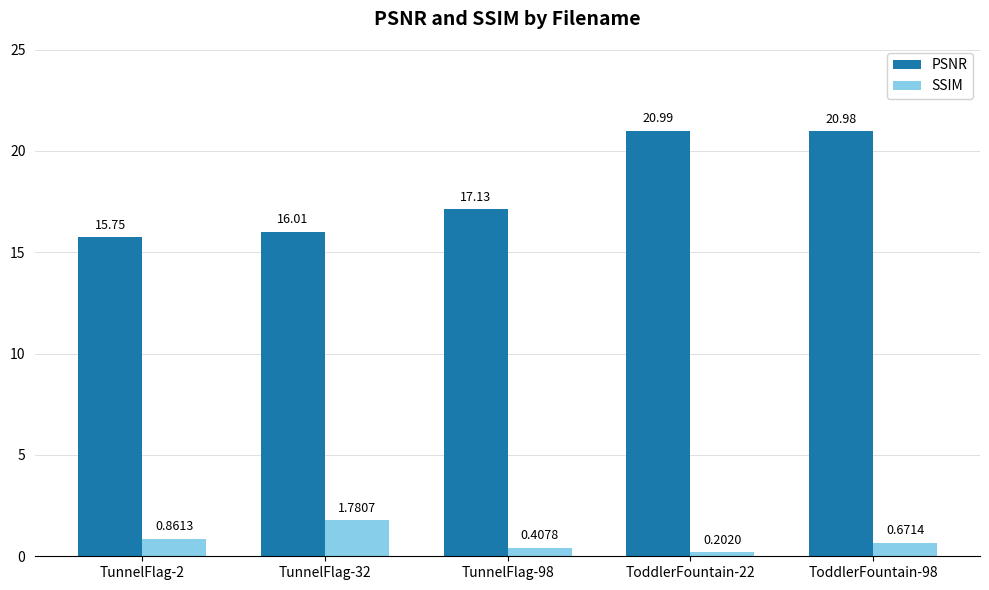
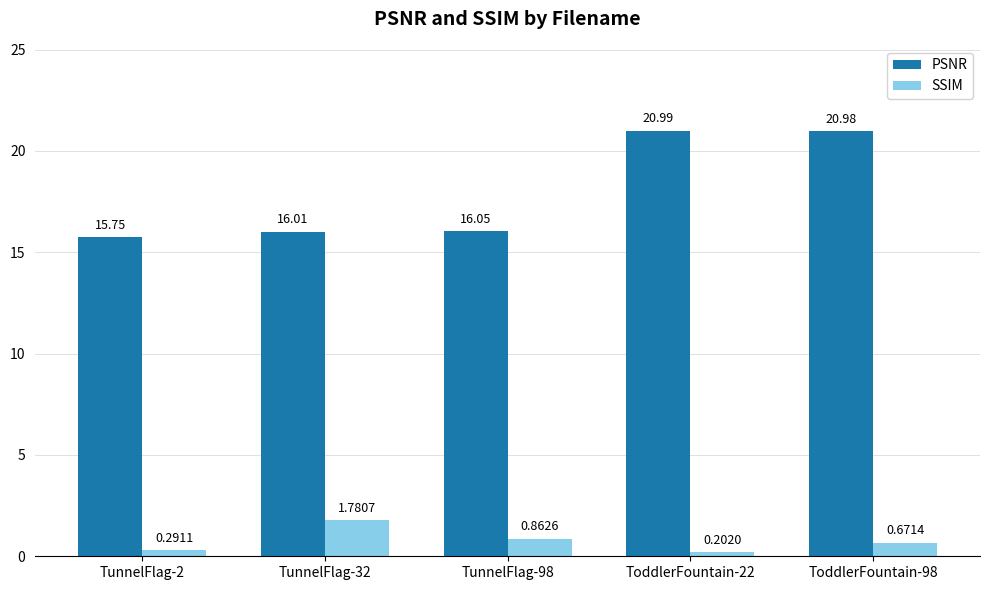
  {
    "PSNR": {
      "TunnelFlag-2": 15.75,
      "TunnelFlag-32": 16.01,
-     "TunnelFlag-98": 17.13,
+     "TunnelFlag-98": 16.05,
      "ToddlerFountain-22": 20.99,
      "ToddlerFountain-98": 20.98
    },
    "SSIM": {
-     "TunnelFlag-2": 0.8613,
+     "TunnelFlag-2": 0.2911,
      "TunnelFlag-32": 1.7807,
-     "TunnelFlag-98": 0.4078,
+     "TunnelFlag-98": 0.8626,
      "ToddlerFountain-22": 0.2020,
      "ToddlerFountain-98": 0.6714
    }
  }
